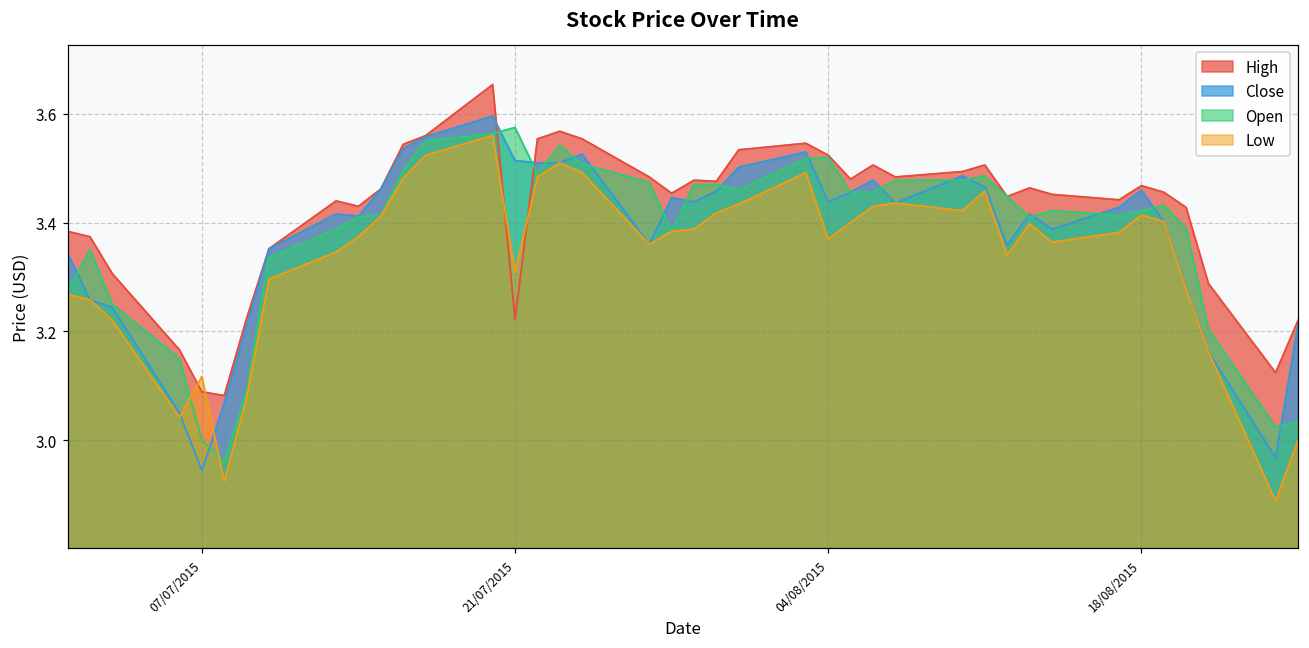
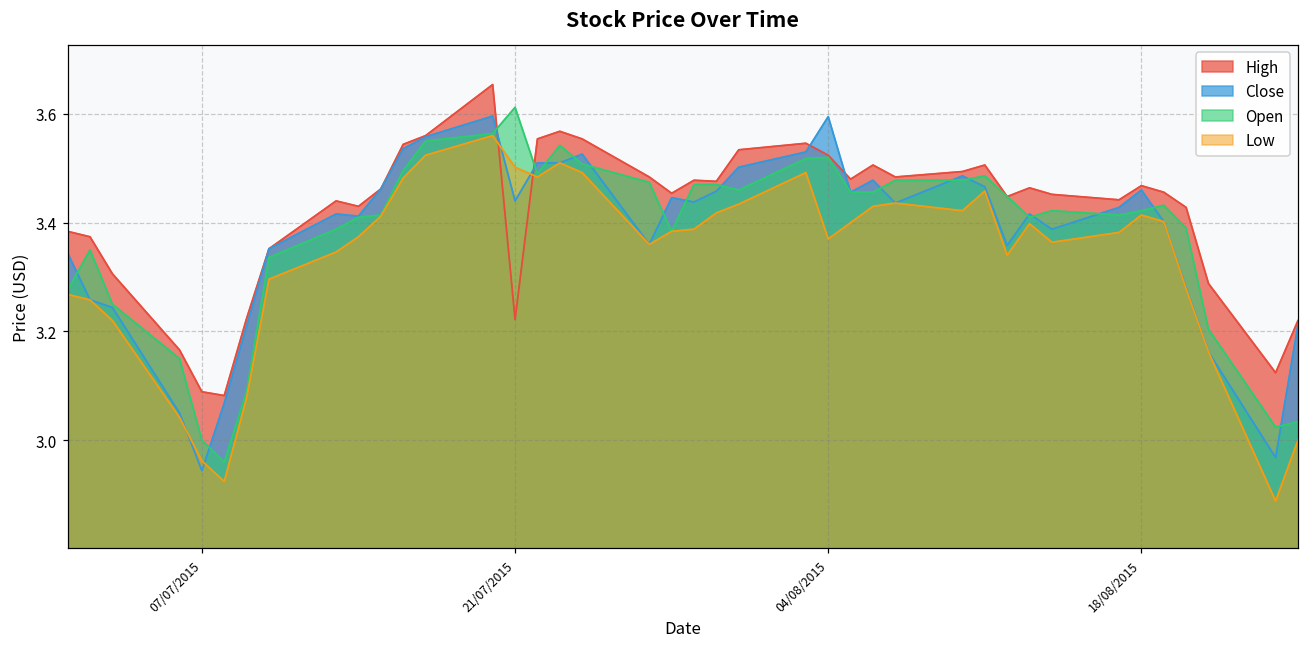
  {
    "High": {
      "07/07/2015": 3.09,
      "21/07/2015": 3.22,
      "18/08/2015": 3.47
    },
    "Close": {
      "07/07/2015": 2.94,
-     "21/07/2015": 3.51,
-     "04/08/2015": 3.44,
+     "21/07/2015": 3.44,
+     "04/08/2015": 3.60,
      "18/08/2015": 3.46
    },
    "Open": {
      "07/07/2015": 3.00,
-     "21/07/2015": 3.58,
+     "21/07/2015": 3.61,
      "18/08/2015": 3.42
    },
    "Low": {
-     "07/07/2015": 3.12,
-     "21/07/2015": 3.31,
+     "07/07/2015": 2.96,
+     "21/07/2015": 3.50,
      "04/08/2015": 3.37,
      "18/08/2015": 3.41
    }
  }
